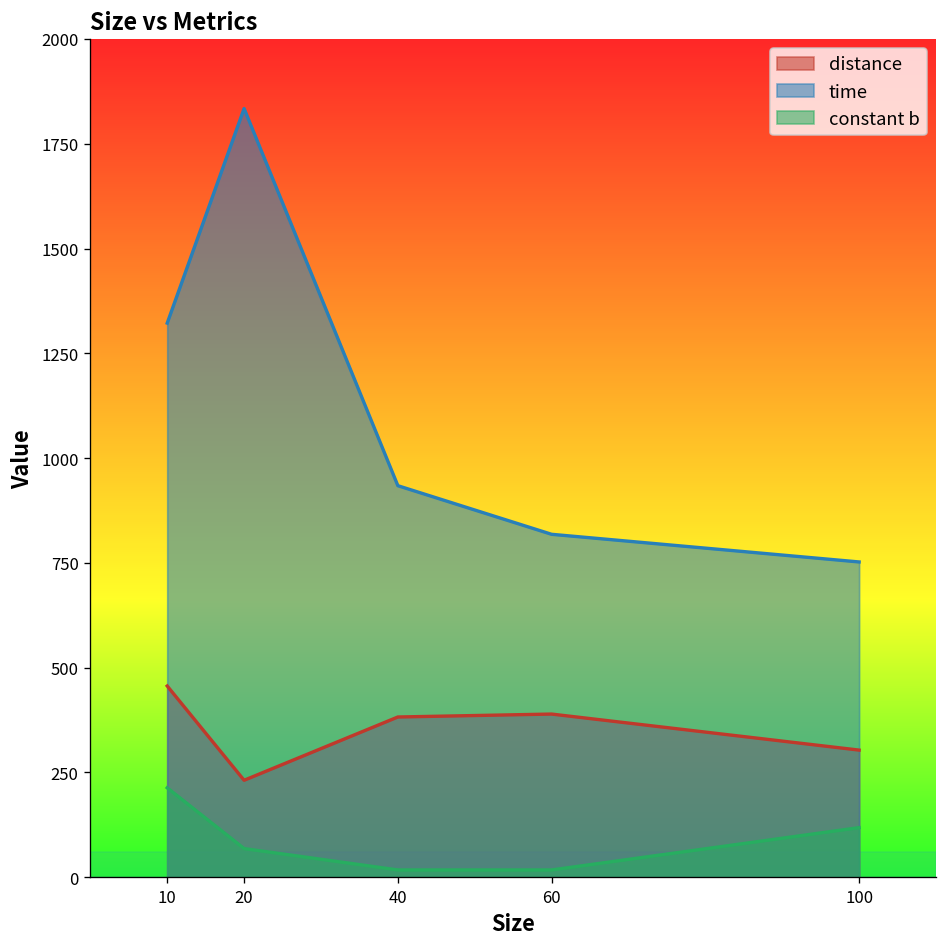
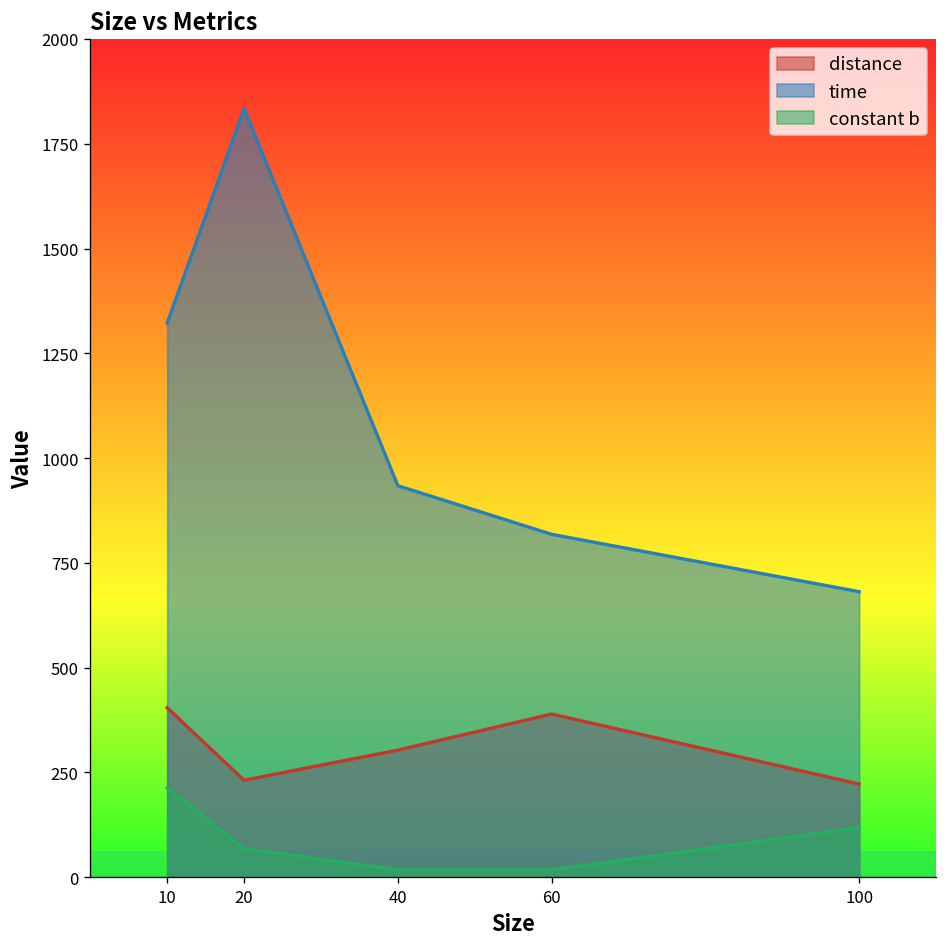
  {
    "distance": {
-     "10": 460,
+     "10": 400,
      "20": 230,
-     "40": 380,
+     "40": 300,
      "60": 390,
-     "100": 300
+     "100": 220
    },
    "time": {
      "10": 1320,
      "20": 1830,
      "40": 930,
      "60": 820,
-     "100": 750
+     "100": 680
    },
    "constant b": {
      "10": 210,
      "20": 70,
      "40": 20,
      "60": 20,
      "100": 120
    }
  }
